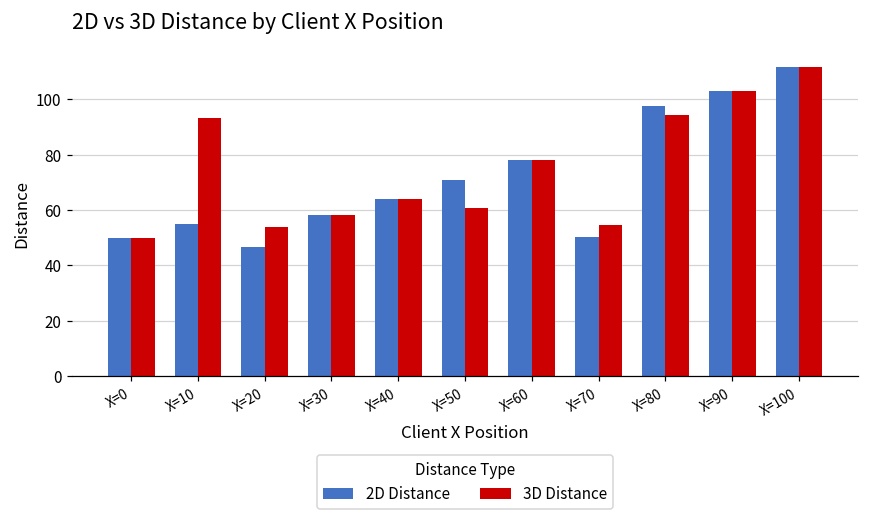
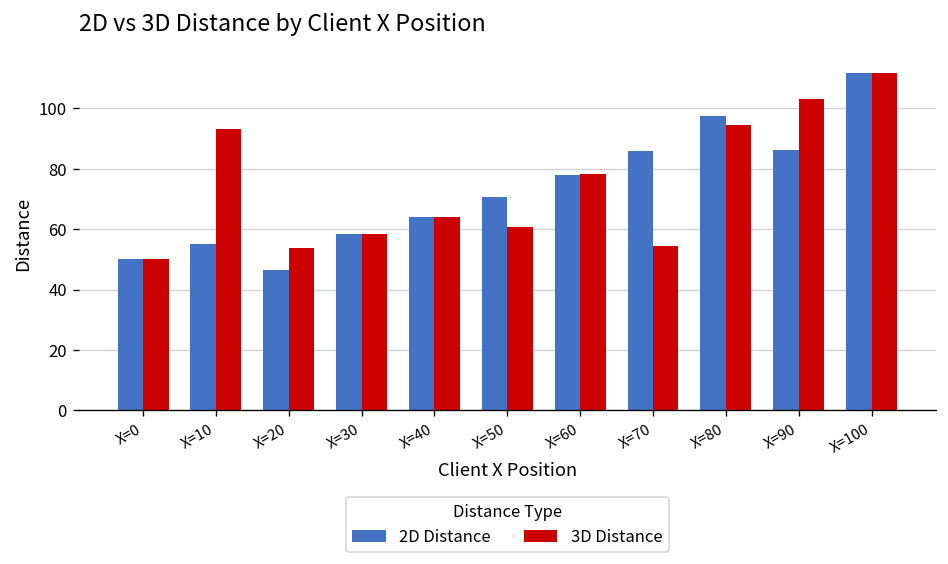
  {
    "2D Distance": {
      "X=0": 50,
      "X=10": 55,
      "X=20": 47,
      "X=30": 58,
      "X=40": 64,
      "X=50": 71,
      "X=60": 78,
-     "X=70": 50,
+     "X=70": 86,
      "X=80": 98,
-     "X=90": 103,
+     "X=90": 86,
      "X=100": 112
    },
    "3D Distance": {
      "X=0": 50,
      "X=10": 93,
      "X=20": 54,
      "X=30": 58,
      "X=40": 64,
      "X=50": 61,
      "X=60": 78,
      "X=70": 54,
      "X=80": 94,
      "X=90": 103,
      "X=100": 112
    }
  }
